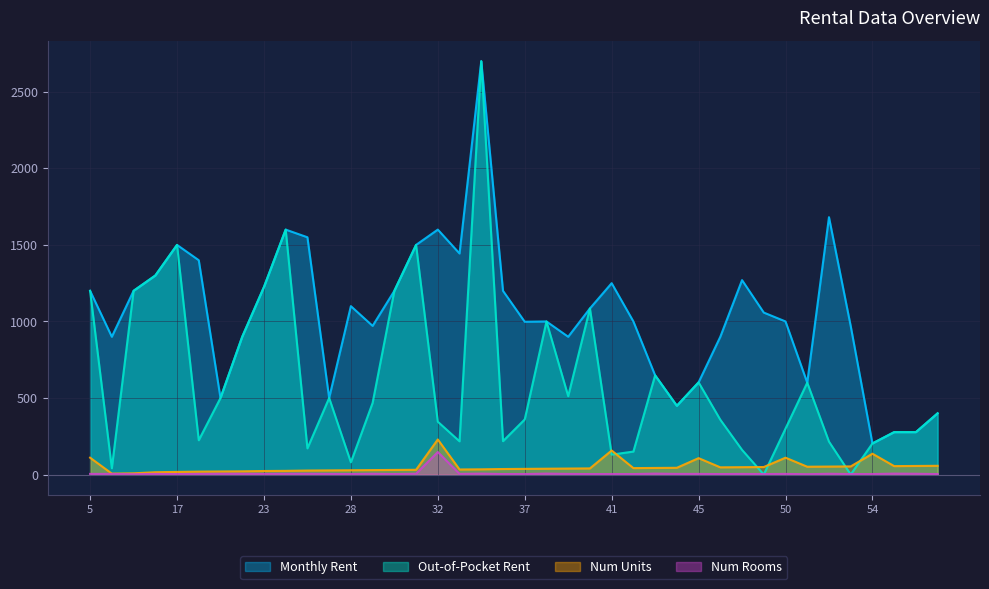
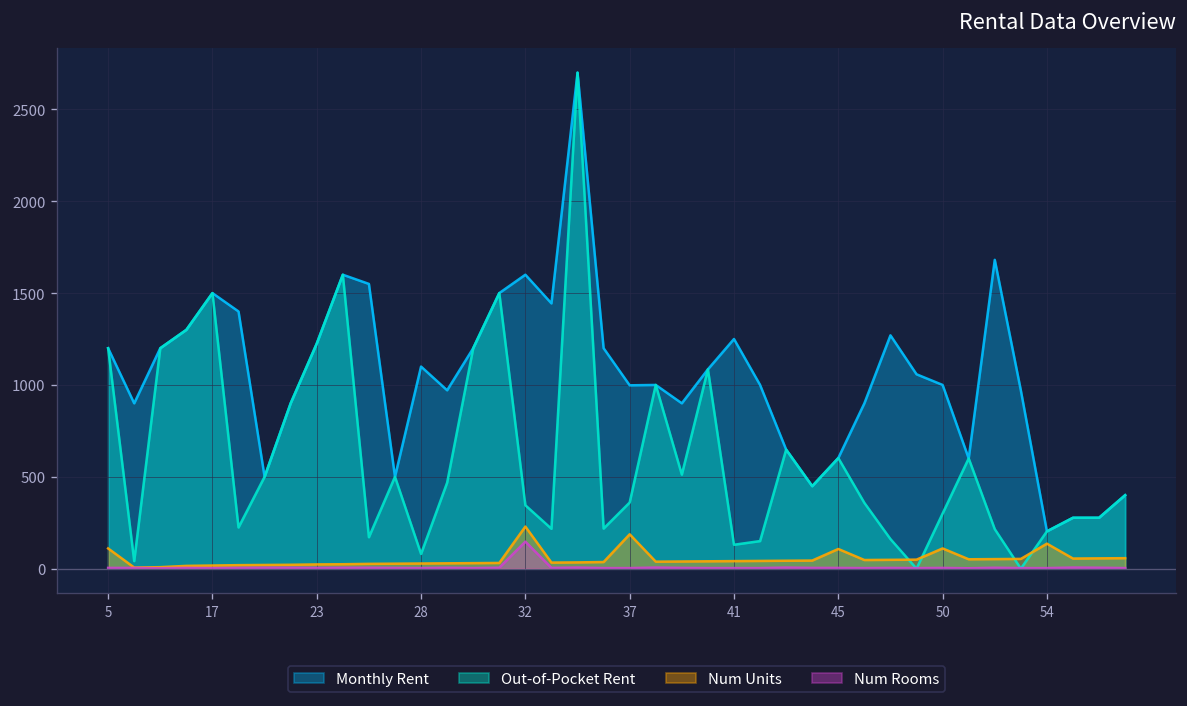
  {
    "Num Units": {
      "5": 110,
      "23": 20,
      "28": 30,
      "32": 230,
-     "37": 40,
-     "41": 160,
+     "37": 190,
+     "41": 40,
      "45": 110,
      "50": 110,
      "54": 140
    },
    "Num Rooms": {
      "5": 0,
      "23": 0,
      "28": 0,
      "32": 150,
      "37": 0,
      "41": 0,
      "45": 0,
      "50": 0,
      "54": 0
    }
  }
